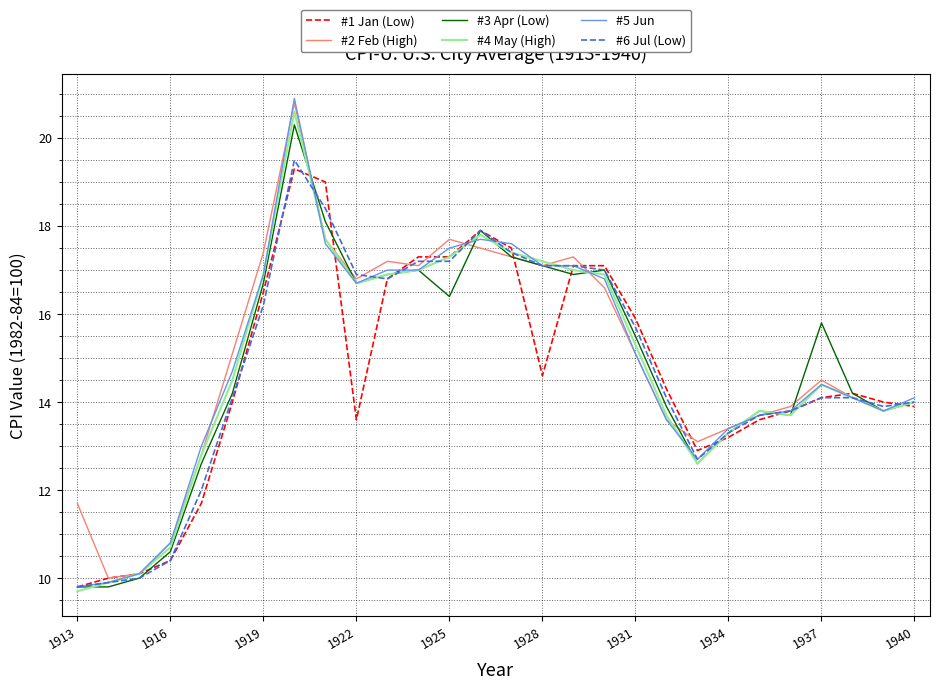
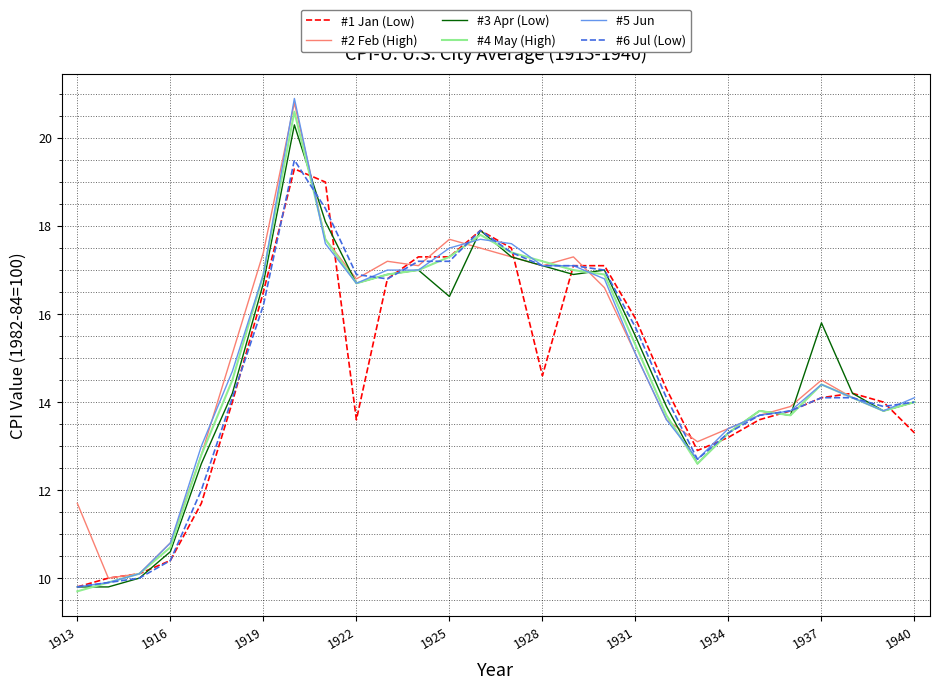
  {
    "#1 Jan (Low)": {
      "1919": 16.5,
      "1922": 13.6,
      "1928": 14.6,
      "1931": 15.9,
      "1934": 13.2,
-     "1940": 13.9
+     "1940": 13.3
    },
    "#2 Feb (High)": {
      "1913": 11.7,
      "1919": 17.4,
      "1922": 16.8,
      "1925": 17.7,
      "1937": 14.5
    },
    "#3 Apr (Low)": {
      "1916": 10.6,
      "1919": 16.7,
      "1925": 16.4,
      "1931": 15.5,
      "1937": 15.8
    },
    "#4 May (High)": {
      "1913": 9.7,
      "1916": 10.7,
      "1928": 17.2,
      "1931": 15.3
    }
  }
